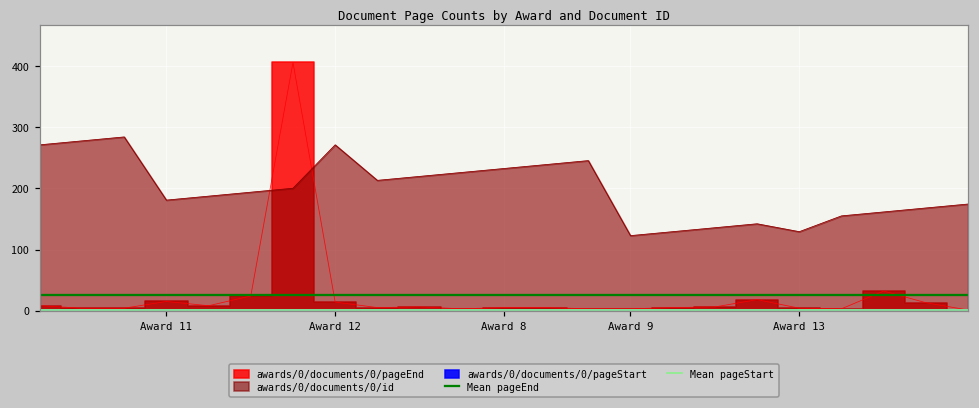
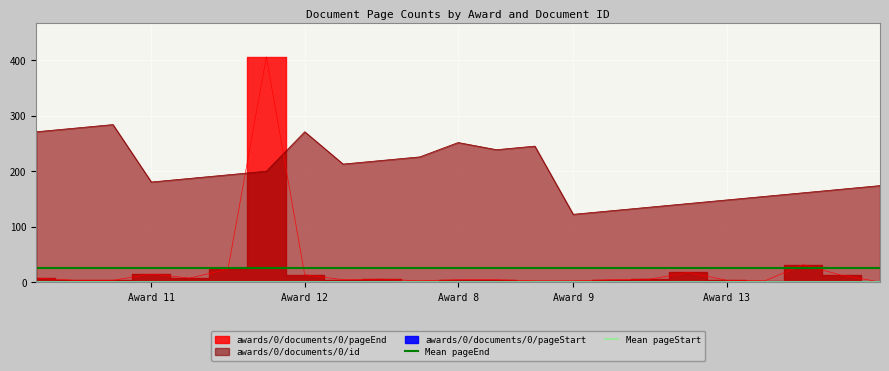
  {
    "awards/0/documents/0/id": {
      "Award 11": 180,
      "Award 12": 270,
-     "Award 8": 230,
+     "Award 8": 250,
      "Award 9": 120,
-     "Award 13": 130
+     "Award 13": 150
    }
  }
